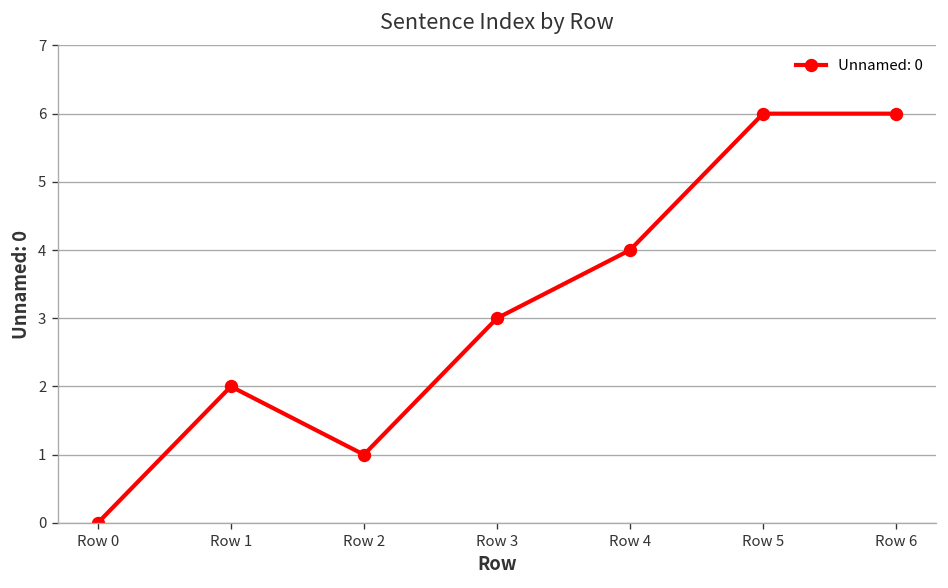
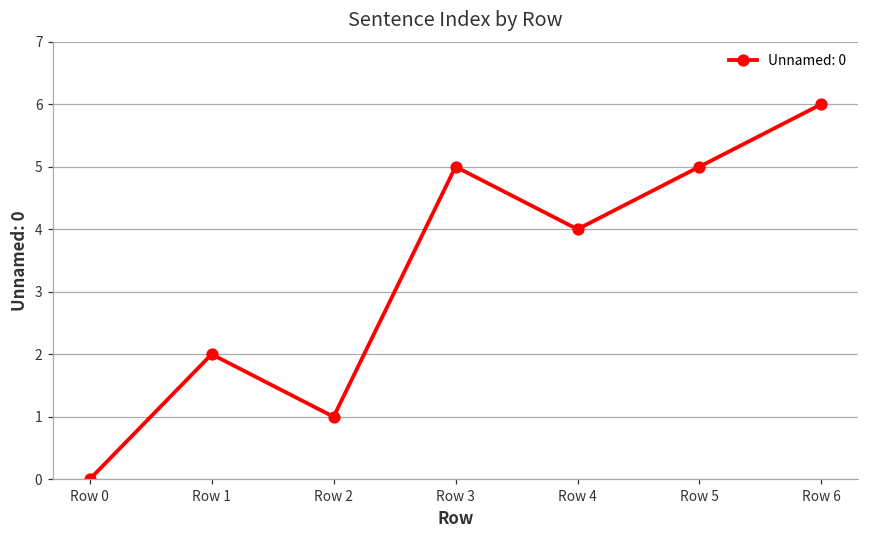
  {
    "Row 0": 0,
    "Row 1": 2,
    "Row 2": 1,
-   "Row 3": 3,
+   "Row 3": 5,
    "Row 4": 4,
-   "Row 5": 6,
+   "Row 5": 5,
    "Row 6": 6
  }
